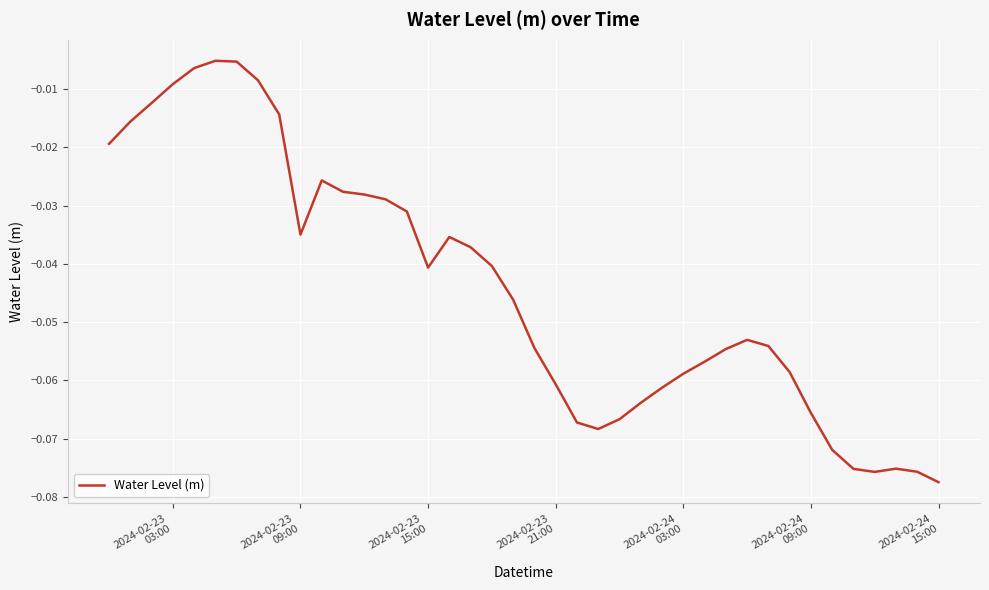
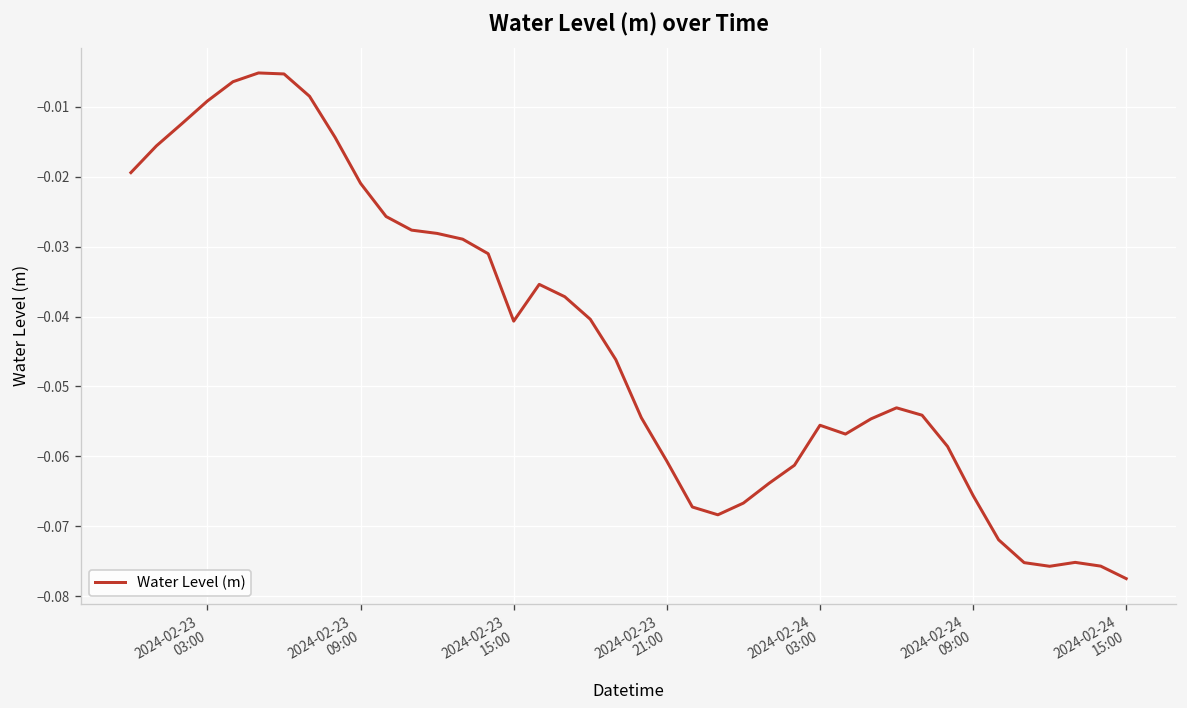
  {
    "2024-02-23 03:00": -0.009,
-   "2024-02-23 09:00": -0.035,
+   "2024-02-23 09:00": -0.021,
    "2024-02-23 15:00": -0.041,
    "2024-02-23 21:00": -0.061,
-   "2024-02-24 03:00": -0.059,
+   "2024-02-24 03:00": -0.056,
    "2024-02-24 09:00": -0.066,
    "2024-02-24 15:00": -0.077
  }
